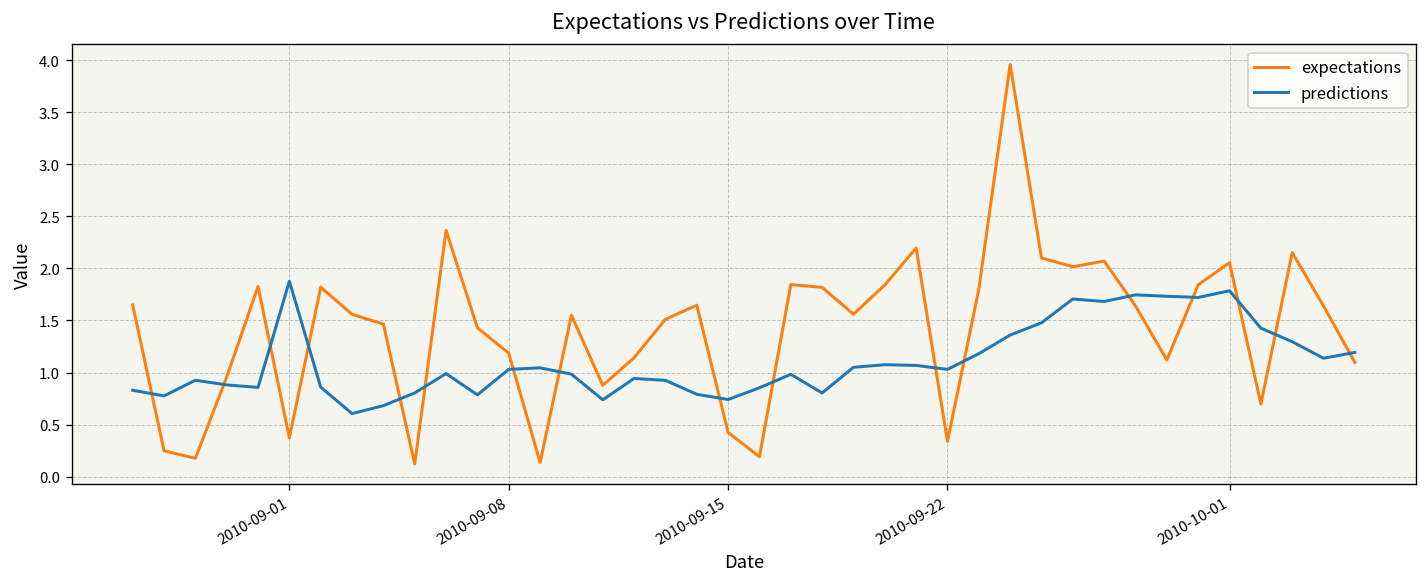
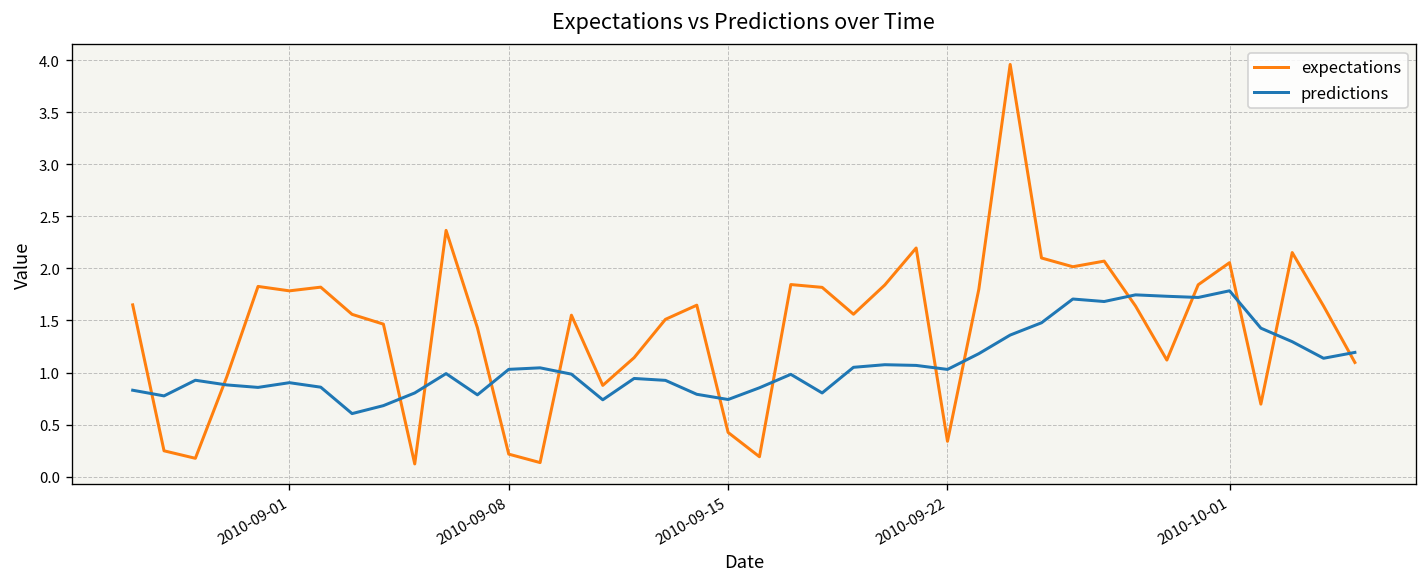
  {
    "expectations": {
-     "2010-09-01": 0.4,
-     "2010-09-08": 1.2,
+     "2010-09-01": 1.8,
+     "2010-09-08": 0.2,
      "2010-09-15": 0.4,
      "2010-09-22": 0.3,
      "2010-10-01": 2.1
    },
    "predictions": {
-     "2010-09-01": 1.9,
+     "2010-09-01": 0.9,
      "2010-09-08": 1.0,
      "2010-09-15": 0.7,
      "2010-09-22": 1.0,
      "2010-10-01": 1.8
    }
  }
